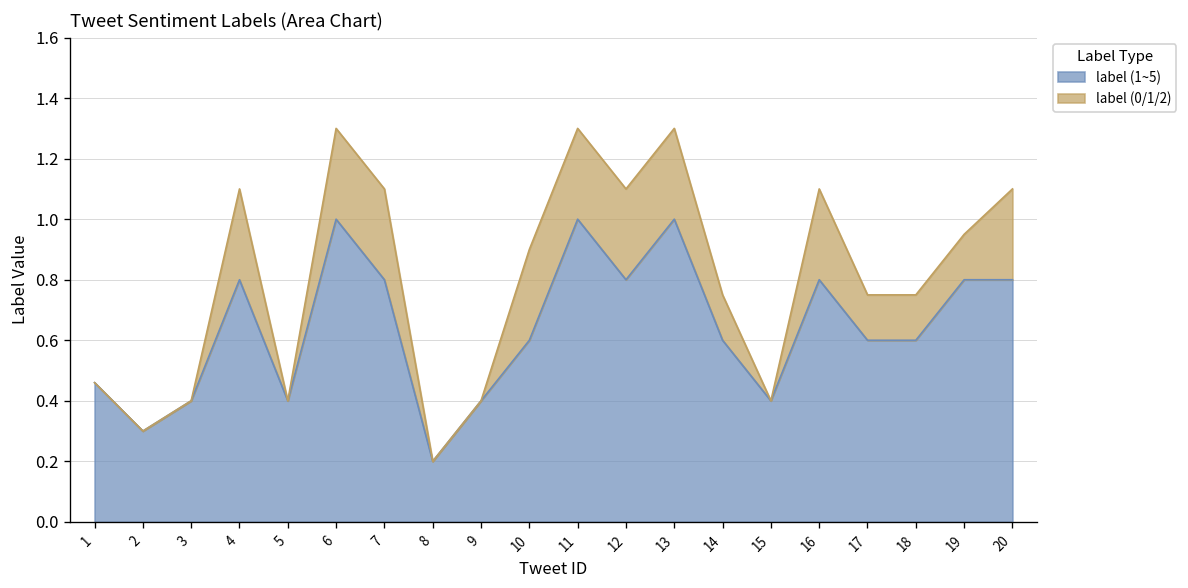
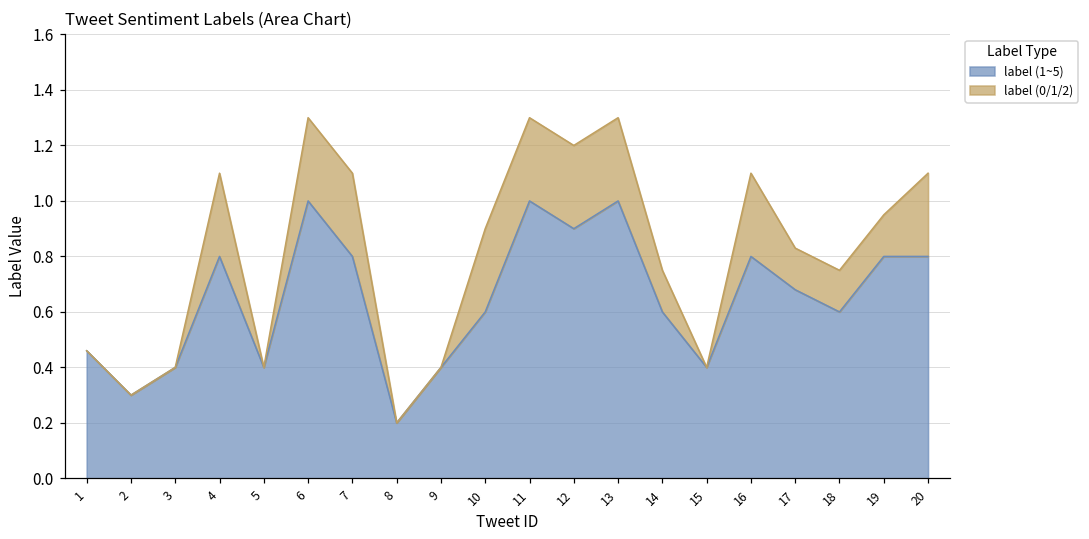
  {
    "label (1~5)": {
      "4": 0.80,
      "6": 1.00,
      "7": 0.80,
      "10": 0.60,
      "11": 1.00,
-     "12": 0.80,
+     "12": 0.90,
      "13": 1.00,
      "14": 0.60,
      "16": 0.80,
-     "17": 0.60,
+     "17": 0.68,
      "18": 0.60,
      "19": 0.80,
      "20": 0.80
    },
    "label (0/1/2)": {
      "4": 0.30,
      "6": 0.30,
      "7": 0.30,
      "10": 0.30,
      "11": 0.30,
      "12": 0.30,
      "13": 0.30,
      "14": 0.15,
      "16": 0.30,
      "17": 0.15,
      "18": 0.15,
      "19": 0.15,
      "20": 0.30
    }
  }
